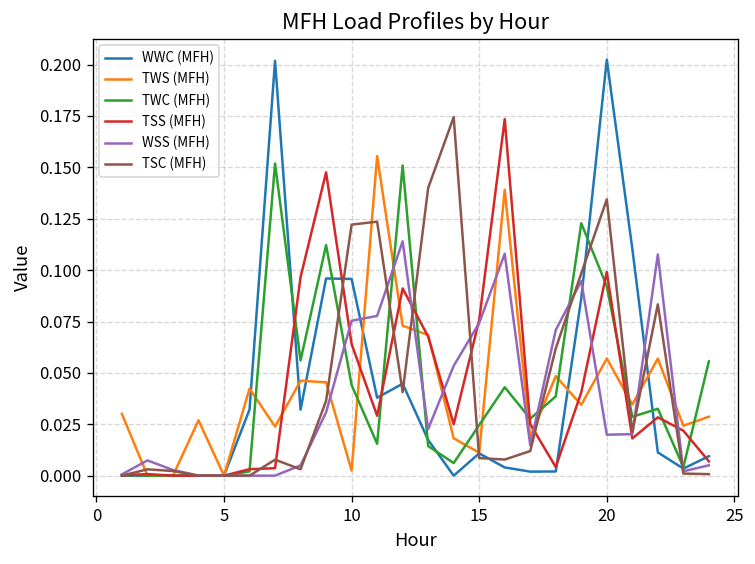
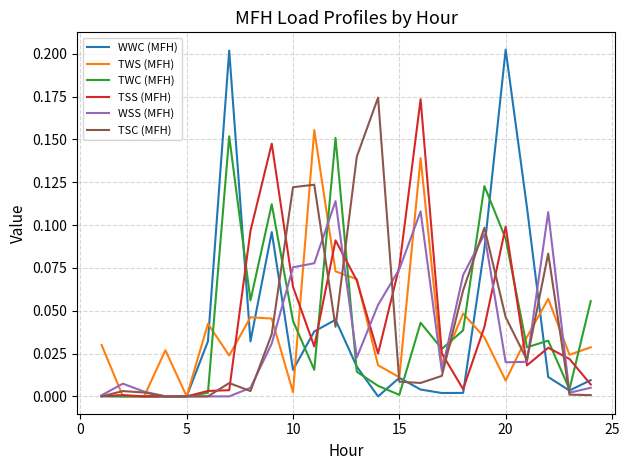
  {
    "WWC (MFH)": {
-     "10": 0.096,
+     "10": 0.015,
      "20": 0.202
    },
    "TWS (MFH)": {
      "10": 0.002,
-     "20": 0.057
+     "20": 0.009
    },
    "TWC (MFH)": {
      "10": 0.044,
-     "15": 0.025,
+     "15": 0.001,
      "20": 0.092
    },
    "TSS (MFH)": {
      "10": 0.064,
      "15": 0.076,
      "20": 0.099
    },
    "WSS (MFH)": {
      "10": 0.075,
      "15": 0.074,
      "20": 0.020
    },
    "TSC (MFH)": {
      "10": 0.122,
      "15": 0.009,
-     "20": 0.134
+     "20": 0.046
    }
  }
